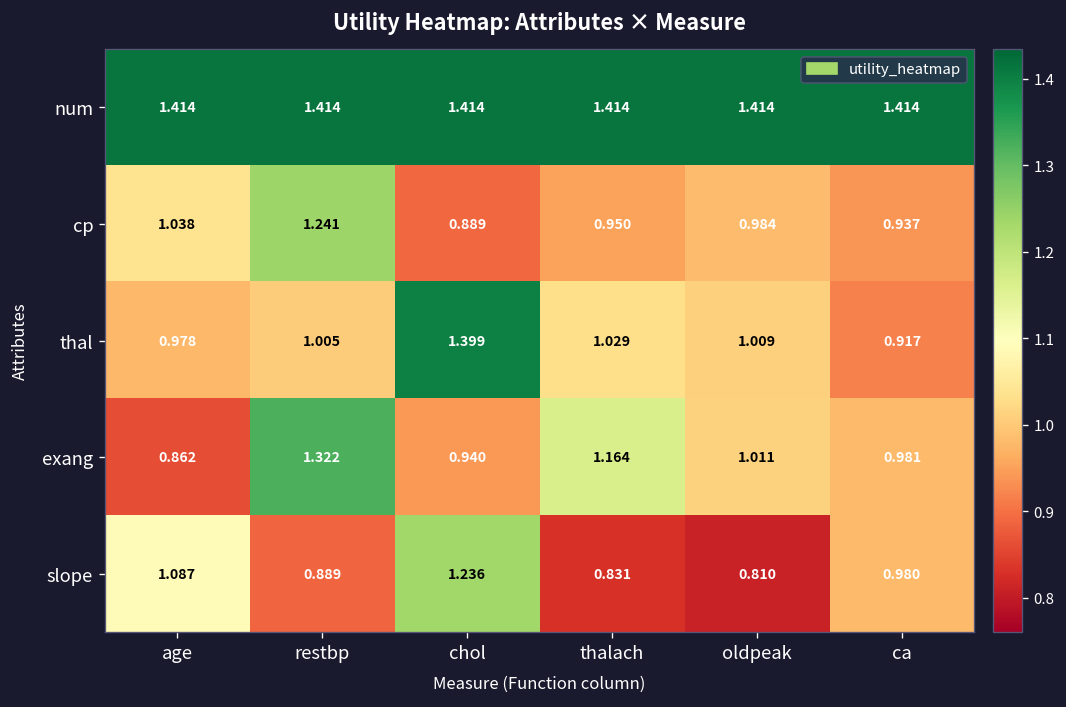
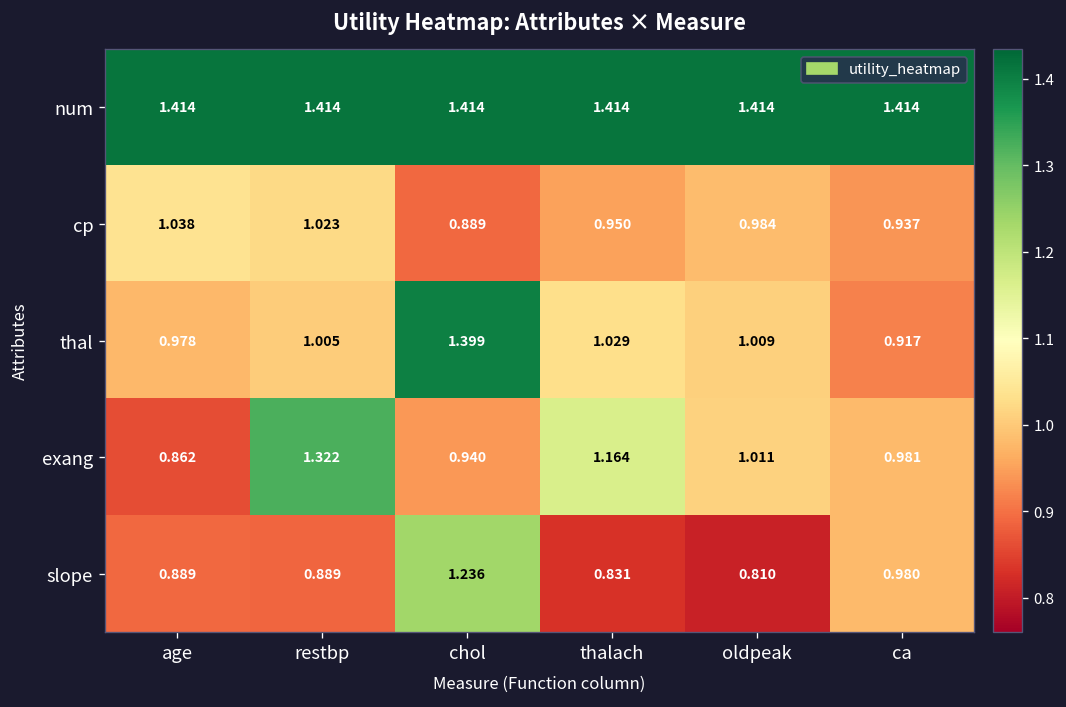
  {
    "num": {
      "age": 1.414,
      "restbp": 1.414,
      "chol": 1.414,
      "thalach": 1.414,
      "oldpeak": 1.414,
      "ca": 1.414
    },
    "cp": {
      "age": 1.038,
-     "restbp": 1.241,
+     "restbp": 1.023,
      "chol": 0.889,
      "thalach": 0.950,
      "oldpeak": 0.984,
      "ca": 0.937
    },
    "thal": {
      "age": 0.978,
      "restbp": 1.005,
      "chol": 1.399,
      "thalach": 1.029,
      "oldpeak": 1.009,
      "ca": 0.917
    },
    "exang": {
      "age": 0.862,
      "restbp": 1.322,
      "chol": 0.940,
      "thalach": 1.164,
      "oldpeak": 1.011,
      "ca": 0.981
    },
    "slope": {
-     "age": 1.087,
+     "age": 0.889,
      "restbp": 0.889,
      "chol": 1.236,
      "thalach": 0.831,
      "oldpeak": 0.810,
      "ca": 0.980
    }
  }
